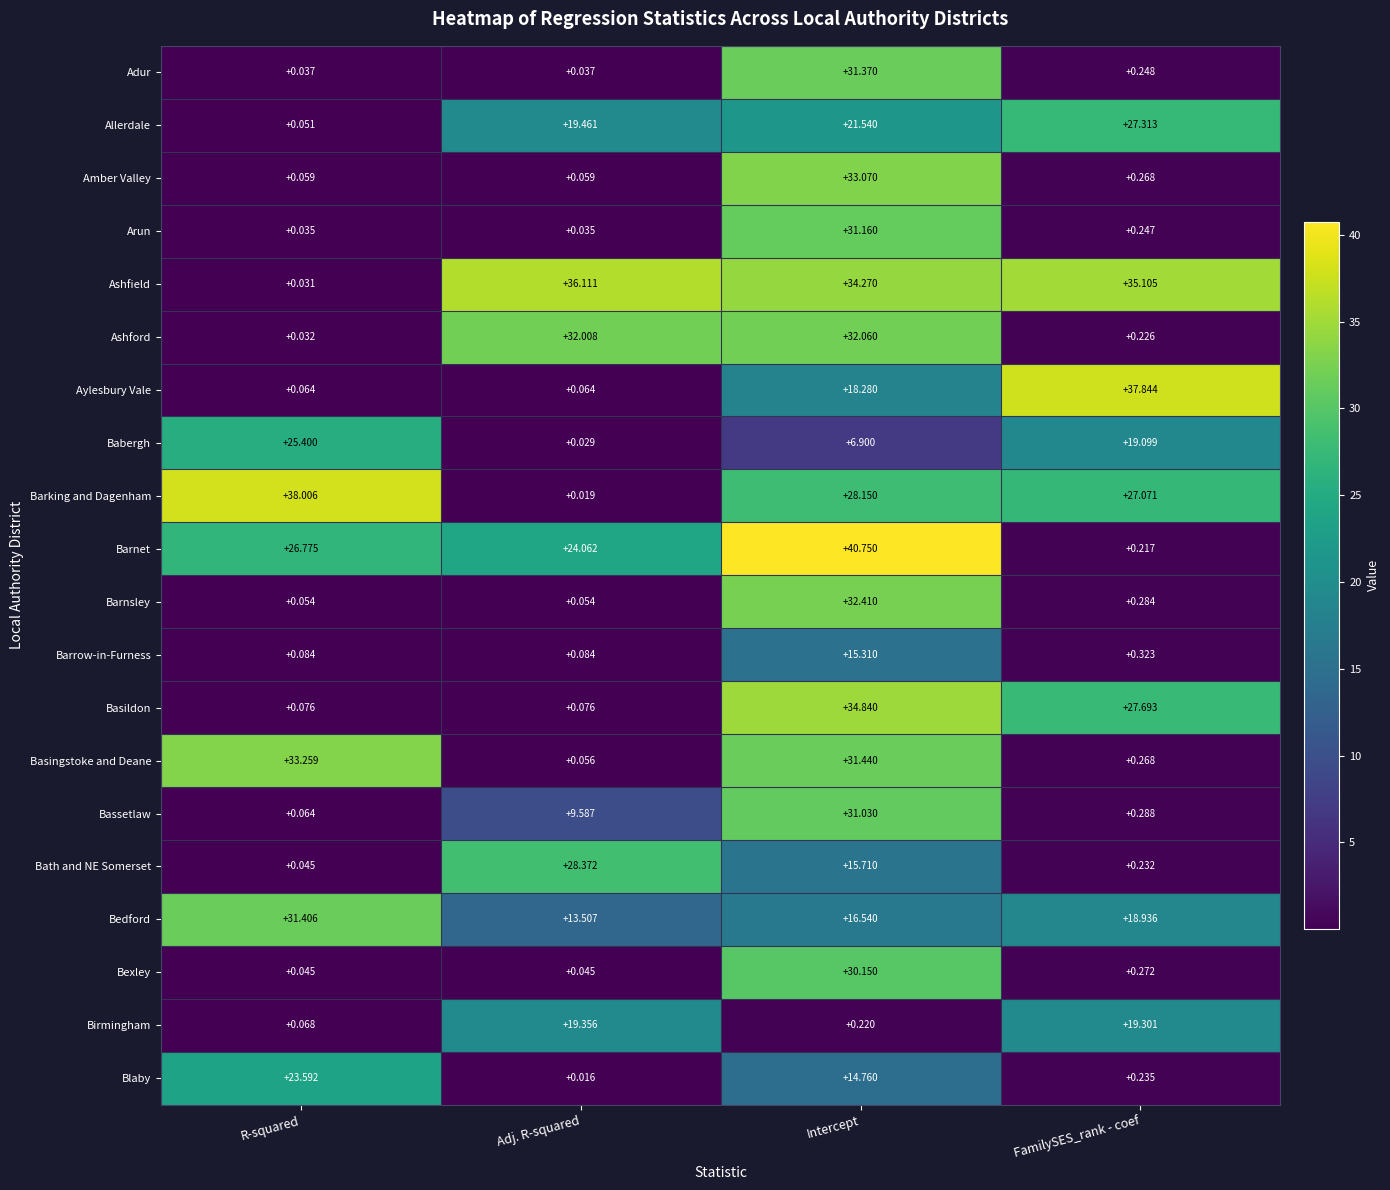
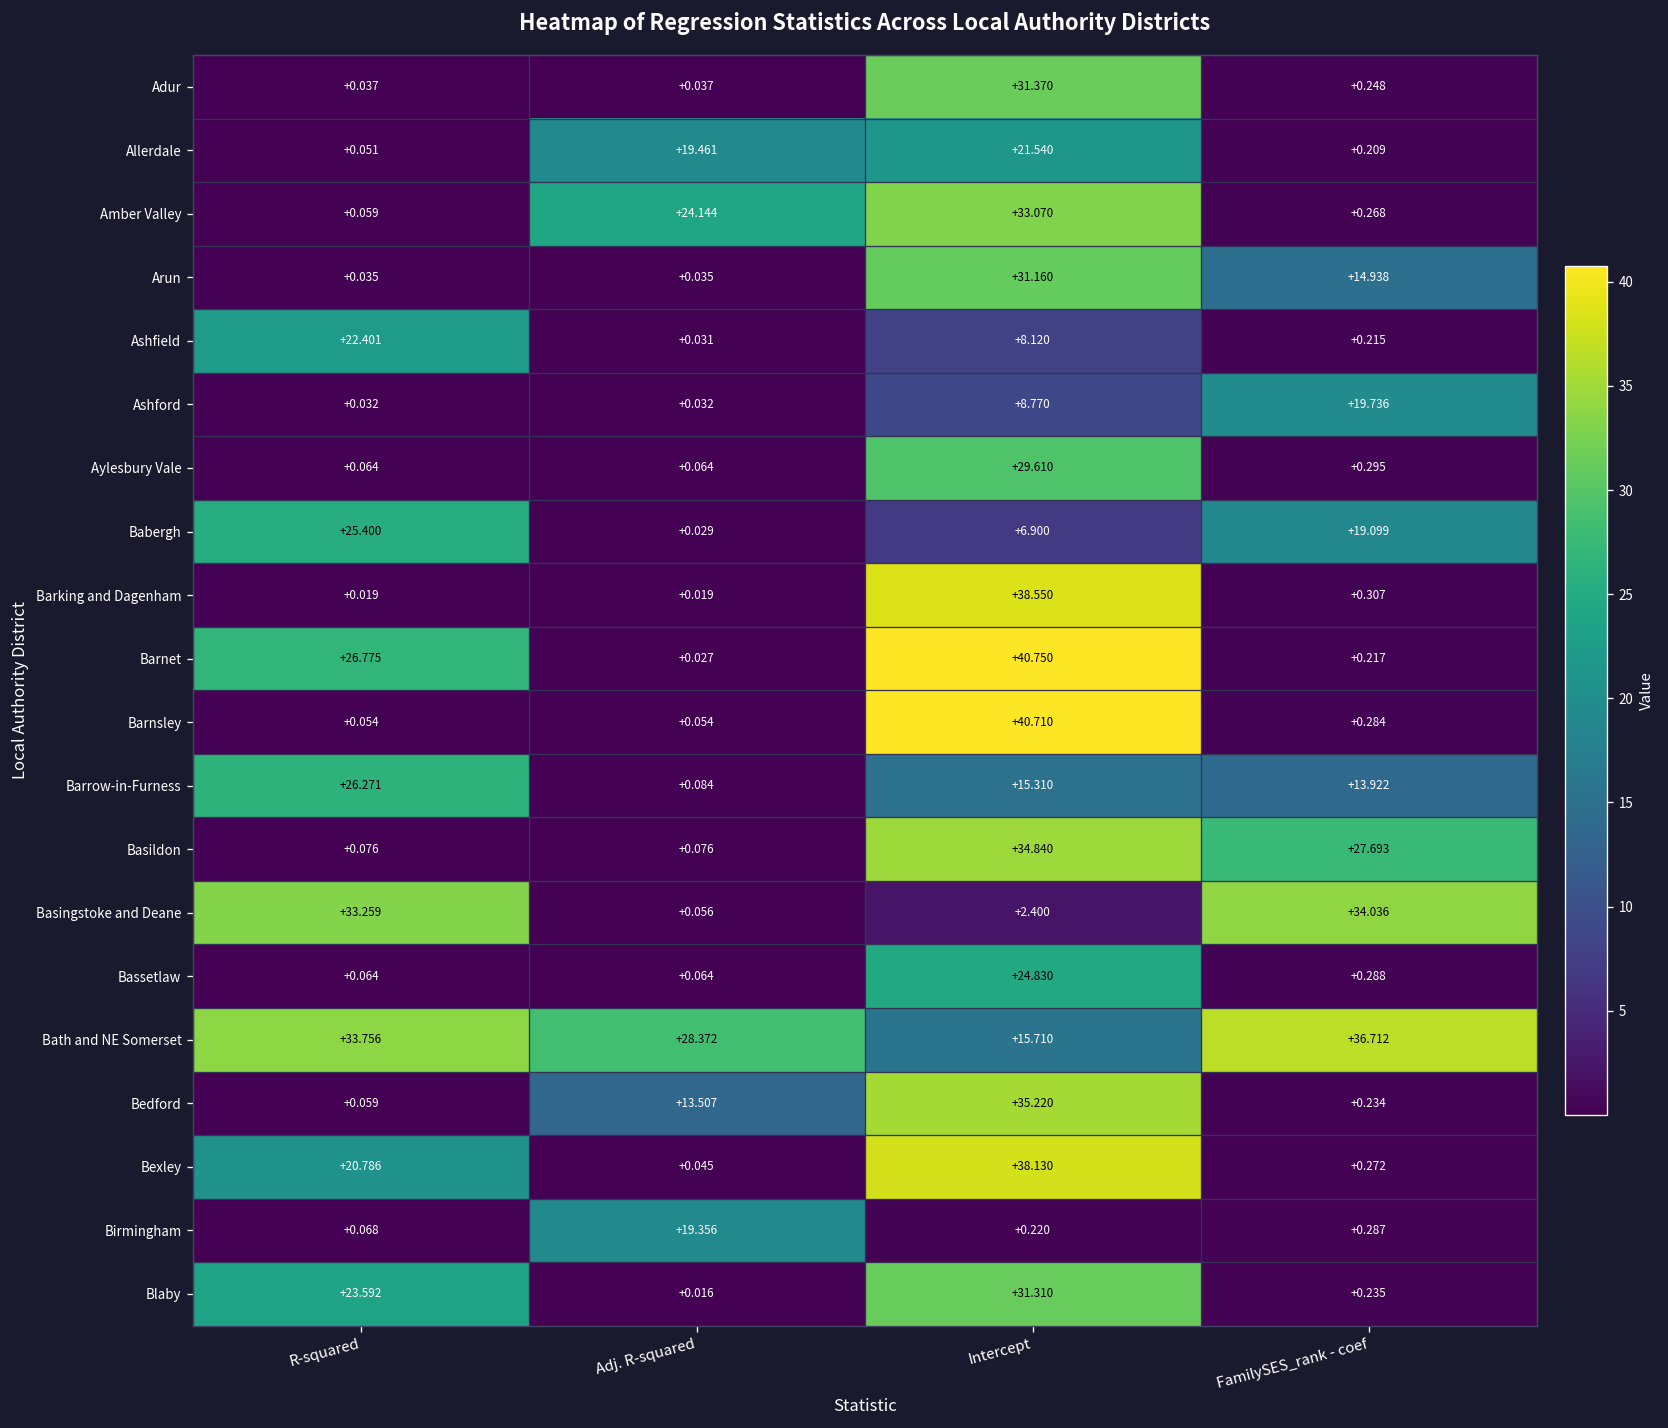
  {
    "Adur": {
      "R-squared": "+0.037",
      "Adj. R-squared": "+0.037",
      "Intercept": "+31.370",
      "FamilySES_rank - coef": "+0.248"
    },
    "Allerdale": {
      "R-squared": "+0.051",
      "Adj. R-squared": "+19.461",
      "Intercept": "+21.540",
-     "FamilySES_rank - coef": "+27.313"
+     "FamilySES_rank - coef": "+0.209"
    },
    "Amber Valley": {
      "R-squared": "+0.059",
-     "Adj. R-squared": "+0.059",
+     "Adj. R-squared": "+24.144",
      "Intercept": "+33.070",
      "FamilySES_rank - coef": "+0.268"
    },
    "Arun": {
      "R-squared": "+0.035",
      "Adj. R-squared": "+0.035",
      "Intercept": "+31.160",
-     "FamilySES_rank - coef": "+0.247"
+     "FamilySES_rank - coef": "+14.938"
    },
    "Ashfield": {
-     "R-squared": "+0.031",
-     "Adj. R-squared": "+36.111",
-     "Intercept": "+34.270",
-     "FamilySES_rank - coef": "+35.105"
+     "R-squared": "+22.401",
+     "Adj. R-squared": "+0.031",
+     "Intercept": "+8.120",
+     "FamilySES_rank - coef": "+0.215"
    },
    "Ashford": {
      "R-squared": "+0.032",
-     "Adj. R-squared": "+32.008",
-     "Intercept": "+32.060",
-     "FamilySES_rank - coef": "+0.226"
+     "Adj. R-squared": "+0.032",
+     "Intercept": "+8.770",
+     "FamilySES_rank - coef": "+19.736"
    },
    "Aylesbury Vale": {
      "R-squared": "+0.064",
      "Adj. R-squared": "+0.064",
-     "Intercept": "+18.280",
-     "FamilySES_rank - coef": "+37.844"
+     "Intercept": "+29.610",
+     "FamilySES_rank - coef": "+0.295"
    },
    "Babergh": {
      "R-squared": "+25.400",
      "Adj. R-squared": "+0.029",
      "Intercept": "+6.900",
      "FamilySES_rank - coef": "+19.099"
    },
    "Barking and Dagenham": {
-     "R-squared": "+38.006",
+     "R-squared": "+0.019",
      "Adj. R-squared": "+0.019",
-     "Intercept": "+28.150",
-     "FamilySES_rank - coef": "+27.071"
+     "Intercept": "+38.550",
+     "FamilySES_rank - coef": "+0.307"
    },
    "Barnet": {
      "R-squared": "+26.775",
-     "Adj. R-squared": "+24.062",
+     "Adj. R-squared": "+0.027",
      "Intercept": "+40.750",
      "FamilySES_rank - coef": "+0.217"
    },
    "Barnsley": {
      "R-squared": "+0.054",
      "Adj. R-squared": "+0.054",
-     "Intercept": "+32.410",
+     "Intercept": "+40.710",
      "FamilySES_rank - coef": "+0.284"
    },
    "Barrow-in-Furness": {
-     "R-squared": "+0.084",
+     "R-squared": "+26.271",
      "Adj. R-squared": "+0.084",
      "Intercept": "+15.310",
-     "FamilySES_rank - coef": "+0.323"
+     "FamilySES_rank - coef": "+13.922"
    },
    "Basildon": {
      "R-squared": "+0.076",
      "Adj. R-squared": "+0.076",
      "Intercept": "+34.840",
      "FamilySES_rank - coef": "+27.693"
    },
    "Basingstoke and Deane": {
      "R-squared": "+33.259",
      "Adj. R-squared": "+0.056",
-     "Intercept": "+31.440",
-     "FamilySES_rank - coef": "+0.268"
+     "Intercept": "+2.400",
+     "FamilySES_rank - coef": "+34.036"
    },
    "Bassetlaw": {
      "R-squared": "+0.064",
-     "Adj. R-squared": "+9.587",
-     "Intercept": "+31.030",
+     "Adj. R-squared": "+0.064",
+     "Intercept": "+24.830",
      "FamilySES_rank - coef": "+0.288"
    },
    "Bath and NE Somerset": {
-     "R-squared": "+0.045",
+     "R-squared": "+33.756",
      "Adj. R-squared": "+28.372",
      "Intercept": "+15.710",
-     "FamilySES_rank - coef": "+0.232"
+     "FamilySES_rank - coef": "+36.712"
    },
    "Bedford": {
-     "R-squared": "+31.406",
+     "R-squared": "+0.059",
      "Adj. R-squared": "+13.507",
-     "Intercept": "+16.540",
-     "FamilySES_rank - coef": "+18.936"
+     "Intercept": "+35.220",
+     "FamilySES_rank - coef": "+0.234"
    },
    "Bexley": {
-     "R-squared": "+0.045",
+     "R-squared": "+20.786",
      "Adj. R-squared": "+0.045",
-     "Intercept": "+30.150",
+     "Intercept": "+38.130",
      "FamilySES_rank - coef": "+0.272"
    },
    "Birmingham": {
      "R-squared": "+0.068",
      "Adj. R-squared": "+19.356",
      "Intercept": "+0.220",
-     "FamilySES_rank - coef": "+19.301"
+     "FamilySES_rank - coef": "+0.287"
    },
    "Blaby": {
      "R-squared": "+23.592",
      "Adj. R-squared": "+0.016",
-     "Intercept": "+14.760",
+     "Intercept": "+31.310",
      "FamilySES_rank - coef": "+0.235"
    }
  }
